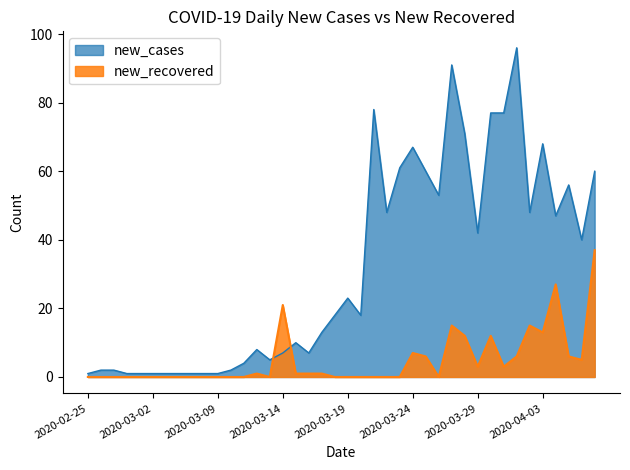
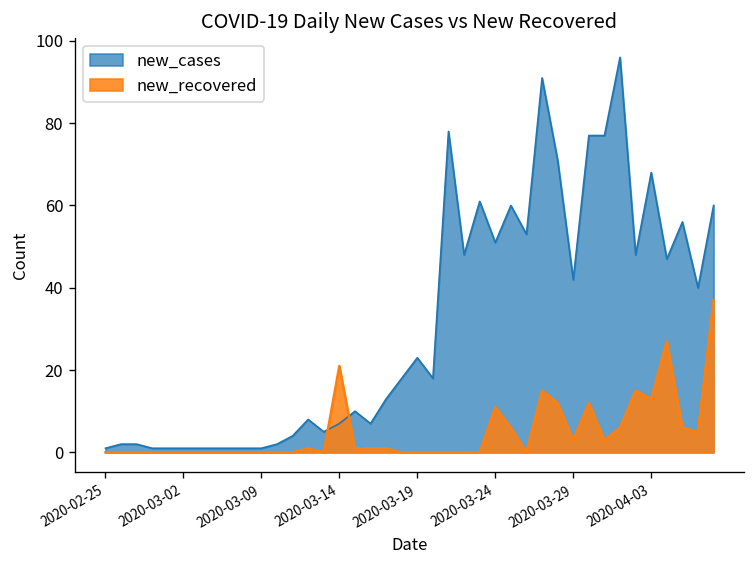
  {
    "new_cases": {
      "2020-02-25": 1,
      "2020-03-02": 1,
      "2020-03-09": 1,
      "2020-03-14": 7,
      "2020-03-19": 23,
-     "2020-03-24": 67,
+     "2020-03-24": 51,
      "2020-03-29": 42,
      "2020-04-03": 68
    },
    "new_recovered": {
      "2020-02-25": 0,
      "2020-03-02": 0,
      "2020-03-09": 0,
      "2020-03-14": 21,
      "2020-03-19": 0,
-     "2020-03-24": 7,
+     "2020-03-24": 11,
      "2020-03-29": 3,
      "2020-04-03": 13
    }
  }
